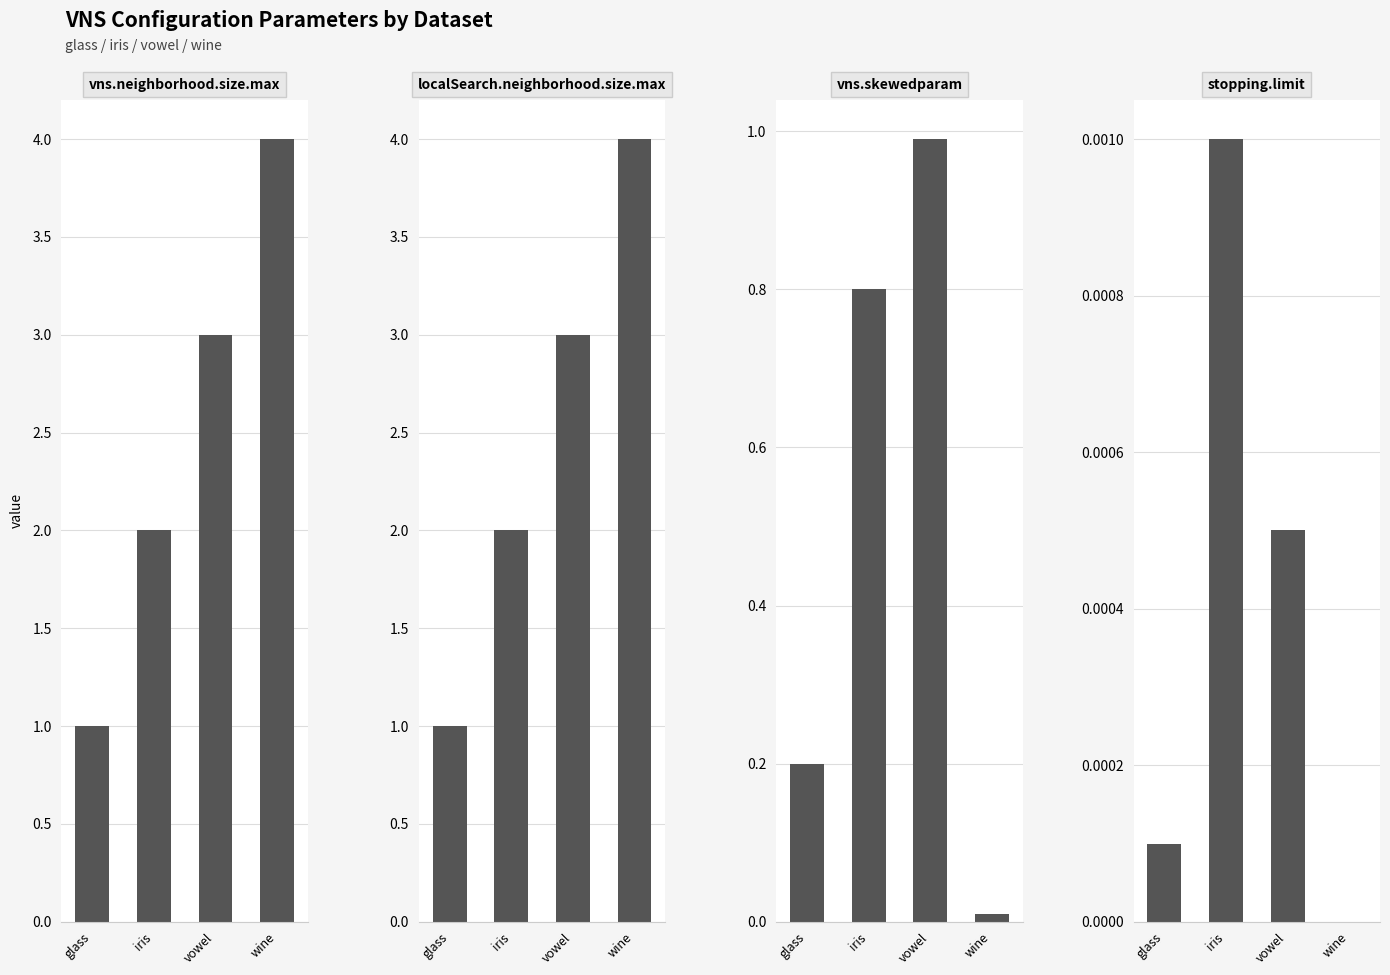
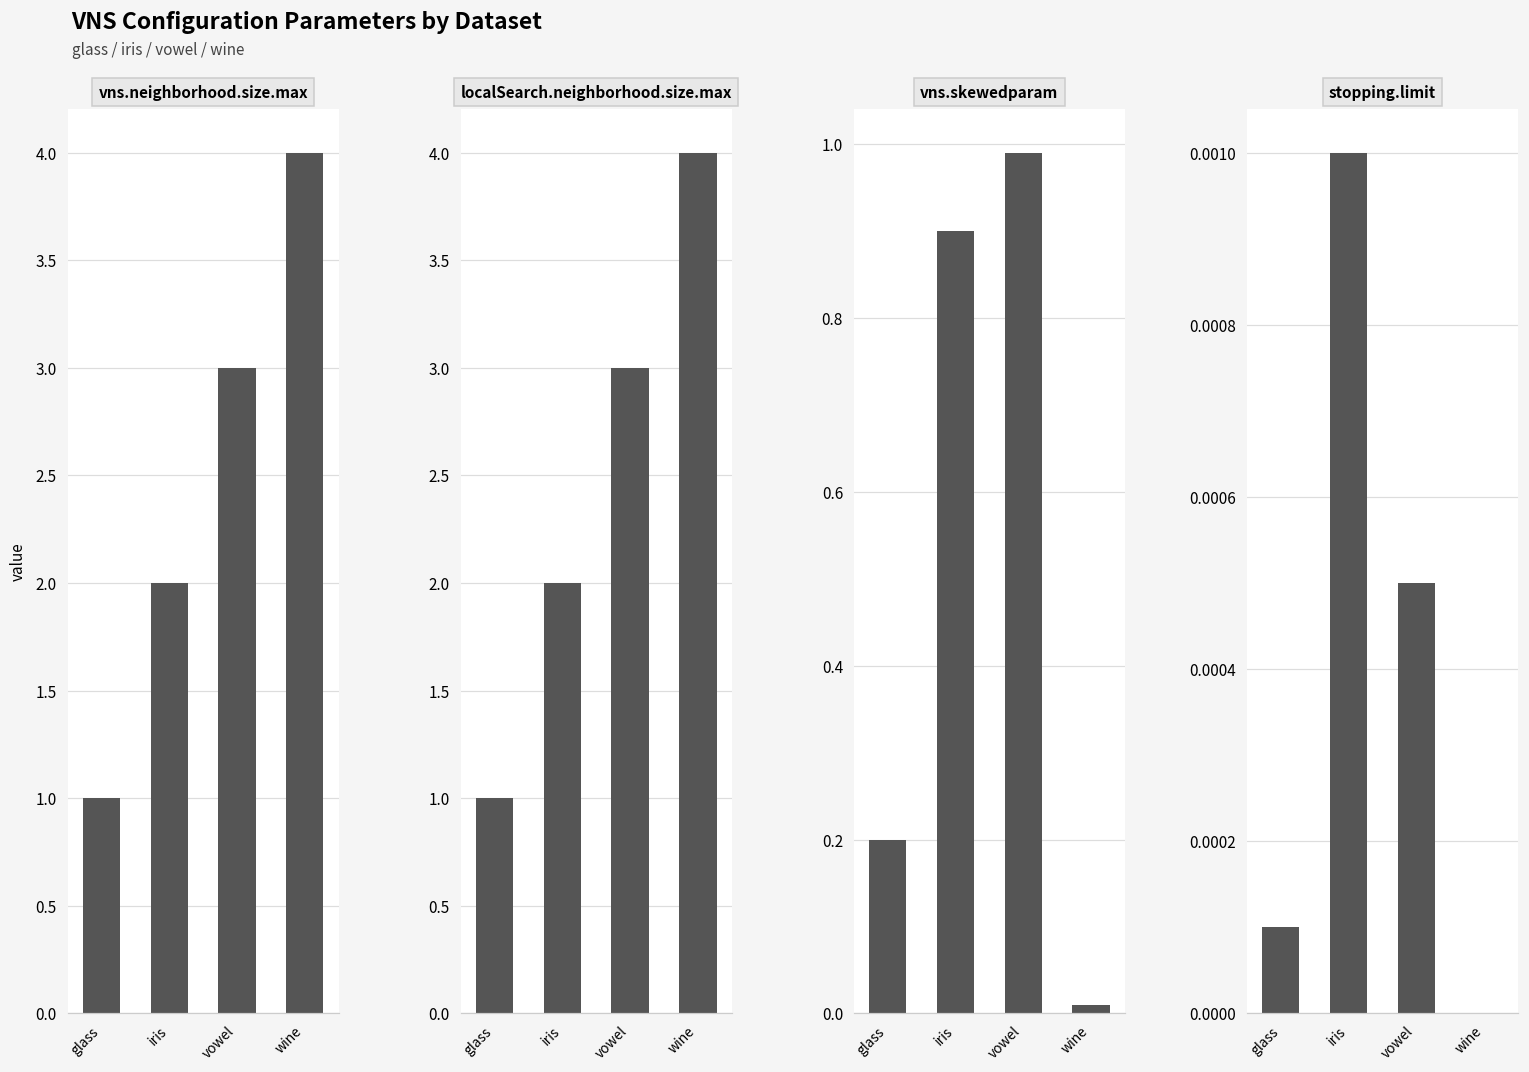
  {
    "vns.neighborhood.size.max": {
      "glass": 1.00,
      "iris": 2.00,
      "vowel": 3.00,
      "wine": 4.00
    },
    "localSearch.neighborhood.size.max": {
      "glass": 1.00,
      "iris": 2.00,
      "vowel": 3.00,
      "wine": 4.00
    },
    "vns.skewedparam": {
      "glass": 0.2,
-     "iris": 0.8,
+     "iris": 0.9,
      "vowel": 0.99,
      "wine": 0.01
    },
    "stopping.limit": {
      "glass": 0.00010,
      "iris": 0.00100,
      "vowel": 0.00050,
      "wine": 0.00000
    }
  }
